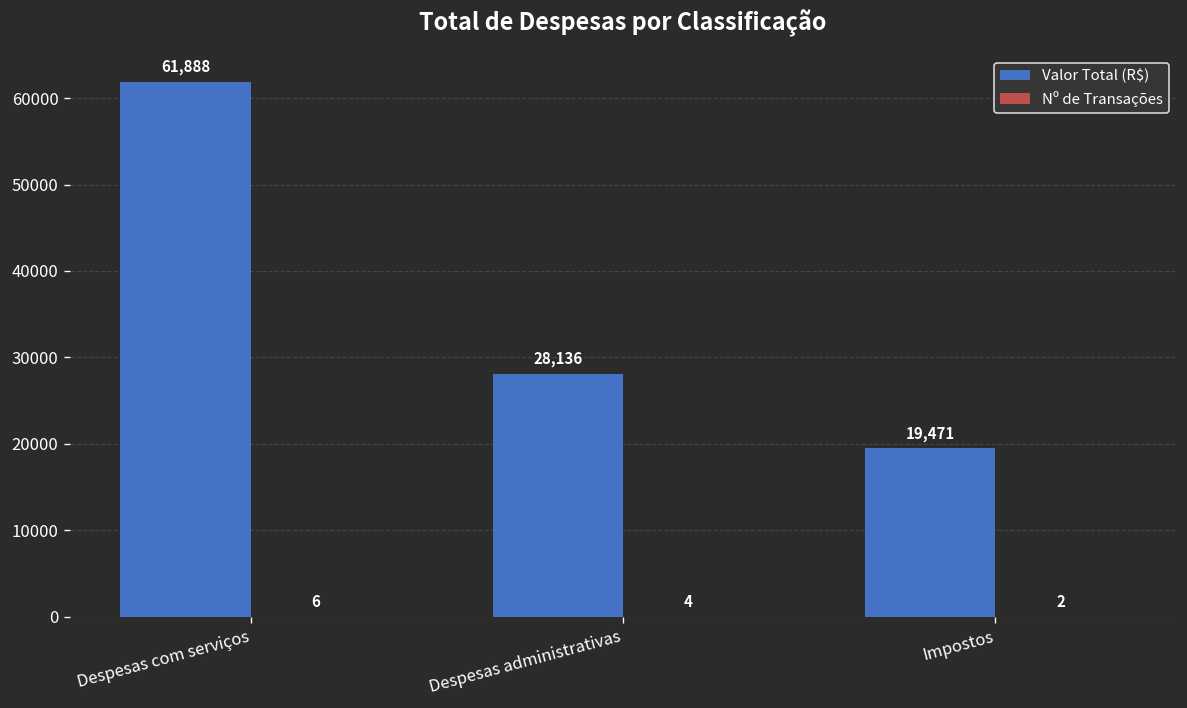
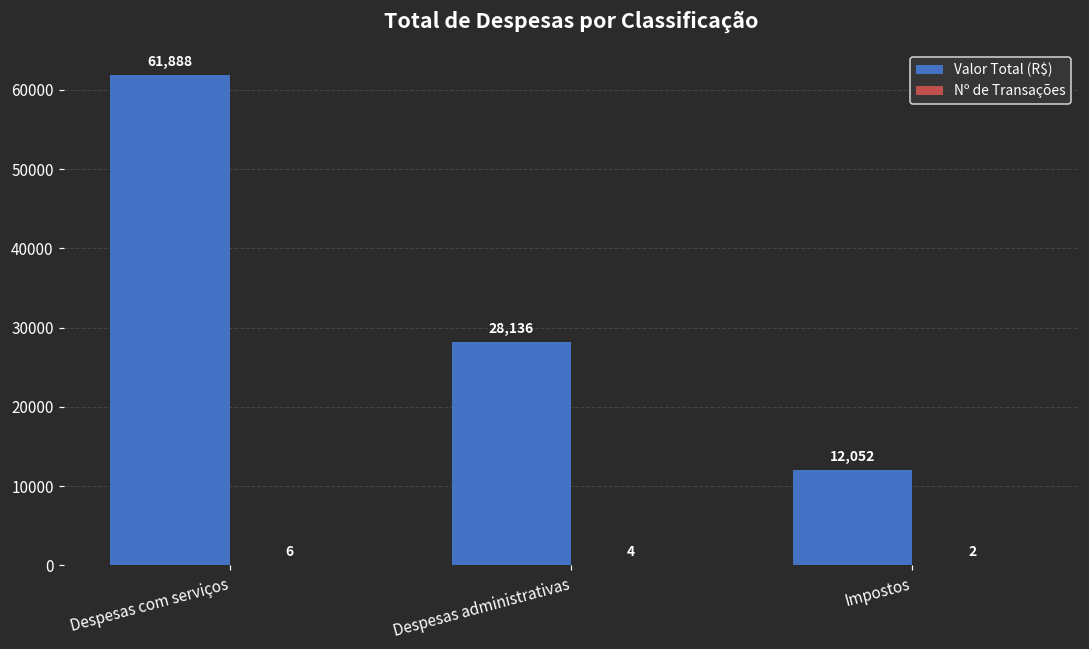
  {
    "Valor Total (R$)": {
      "Despesas com serviços": "61,888",
      "Despesas administrativas": "28,136",
-     "Impostos": "19,471"
+     "Impostos": "12,052"
    },
    "Nº de Transações": {
      "Despesas com serviços": "6",
      "Despesas administrativas": "4",
      "Impostos": "2"
    }
  }
